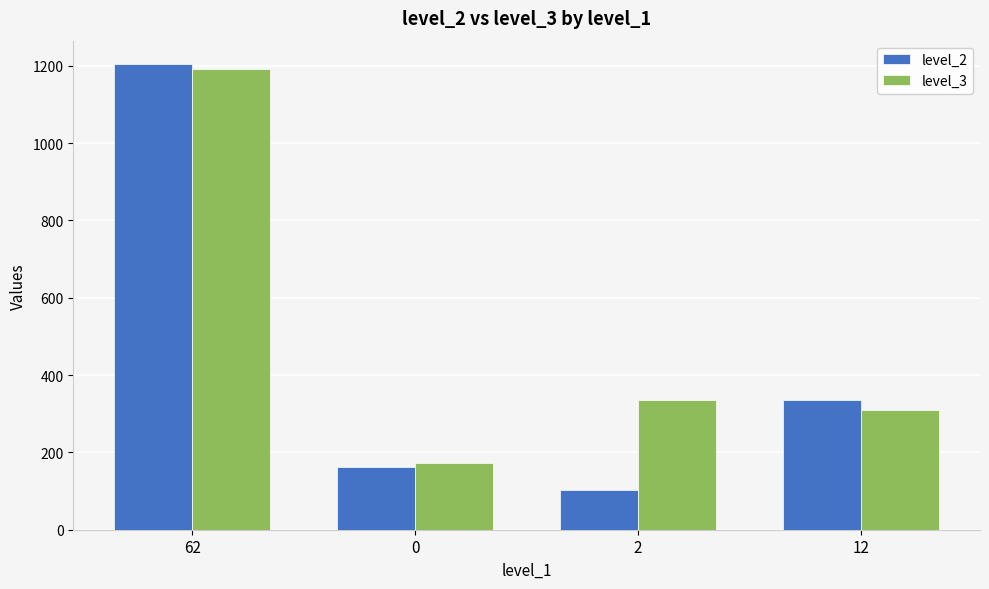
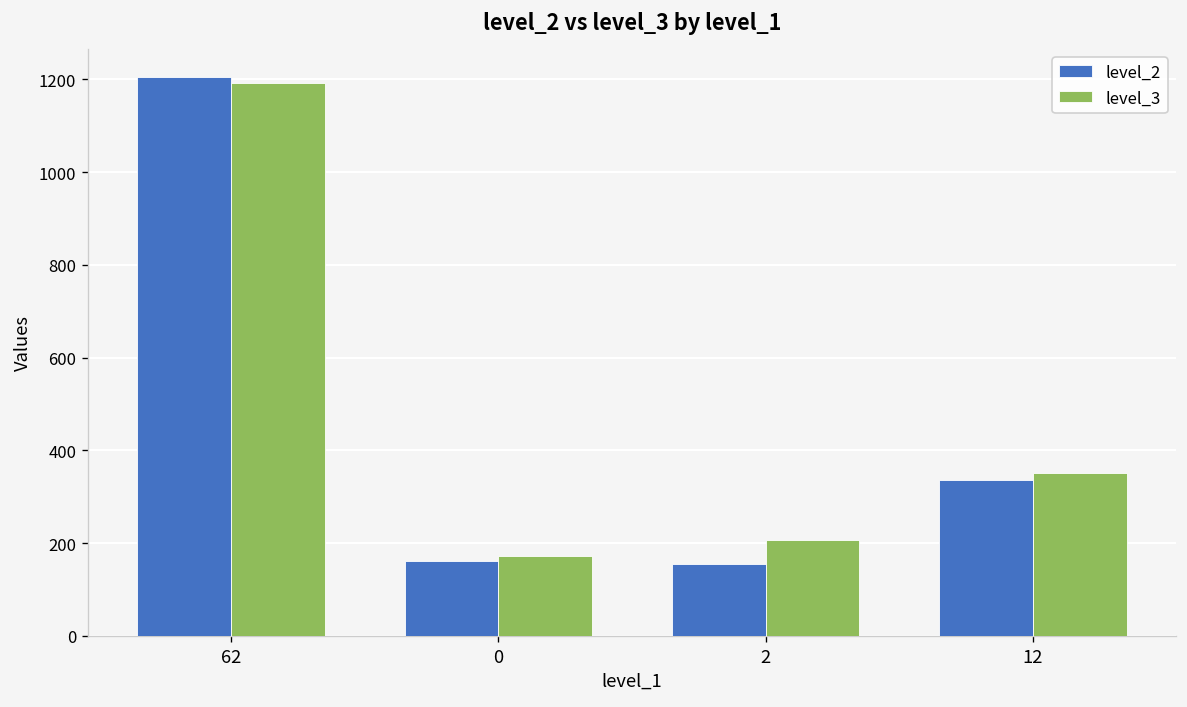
  {
    "level_2": {
      "62": 1210,
      "0": 160,
-     "2": 100,
+     "2": 150,
      "12": 340
    },
    "level_3": {
      "62": 1190,
      "0": 170,
-     "2": 340,
-     "12": 310
+     "2": 210,
+     "12": 350
    }
  }
